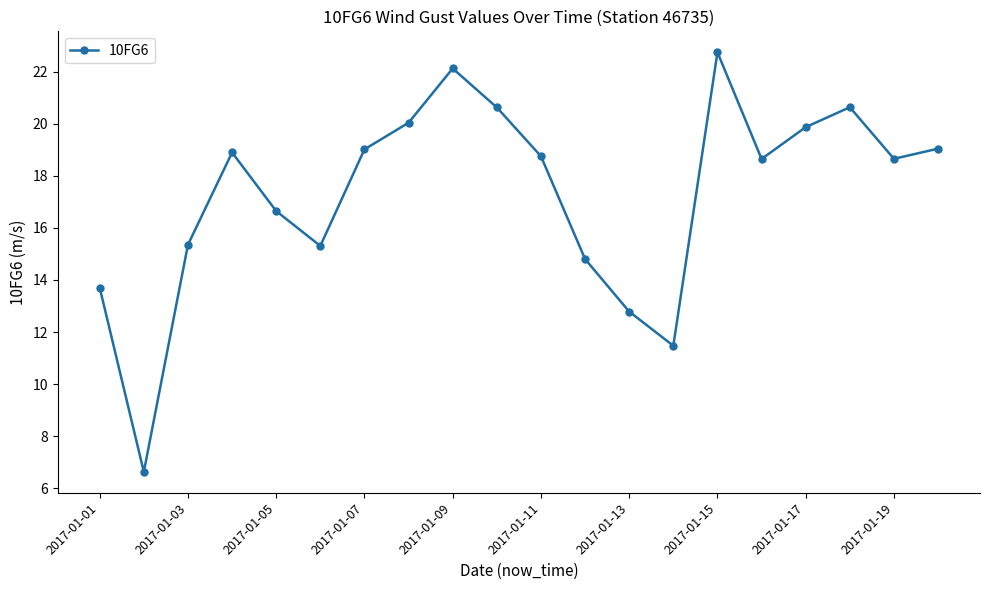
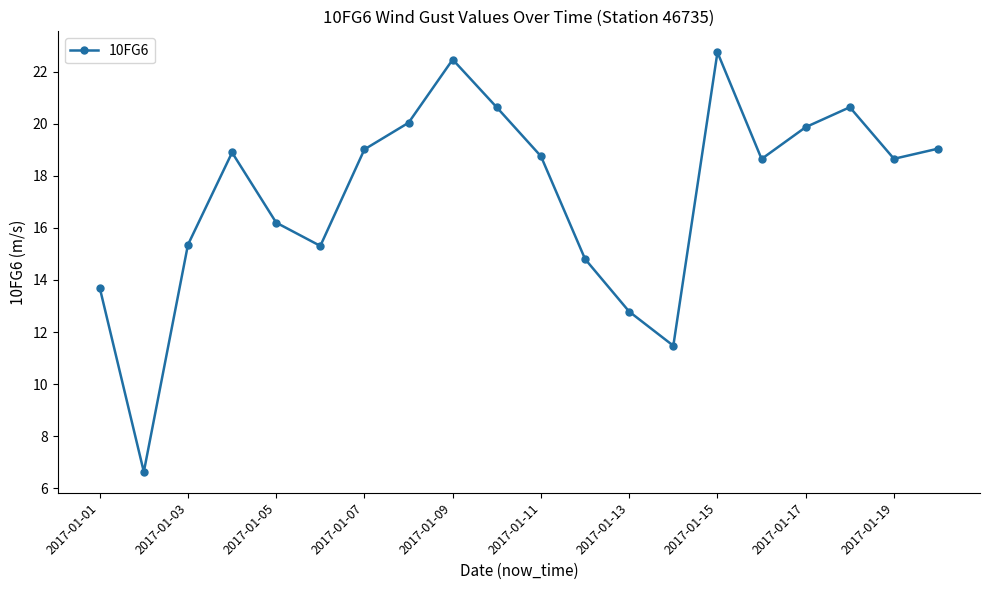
  {
    "2017-01-01": 13.7,
    "2017-01-03": 15.4,
-   "2017-01-05": 16.6,
+   "2017-01-05": 16.2,
    "2017-01-07": 19.0,
-   "2017-01-09": 22.1,
+   "2017-01-09": 22.5,
    "2017-01-11": 18.7,
    "2017-01-13": 12.8,
    "2017-01-15": 22.7,
    "2017-01-17": 19.9,
    "2017-01-19": 18.7
  }
